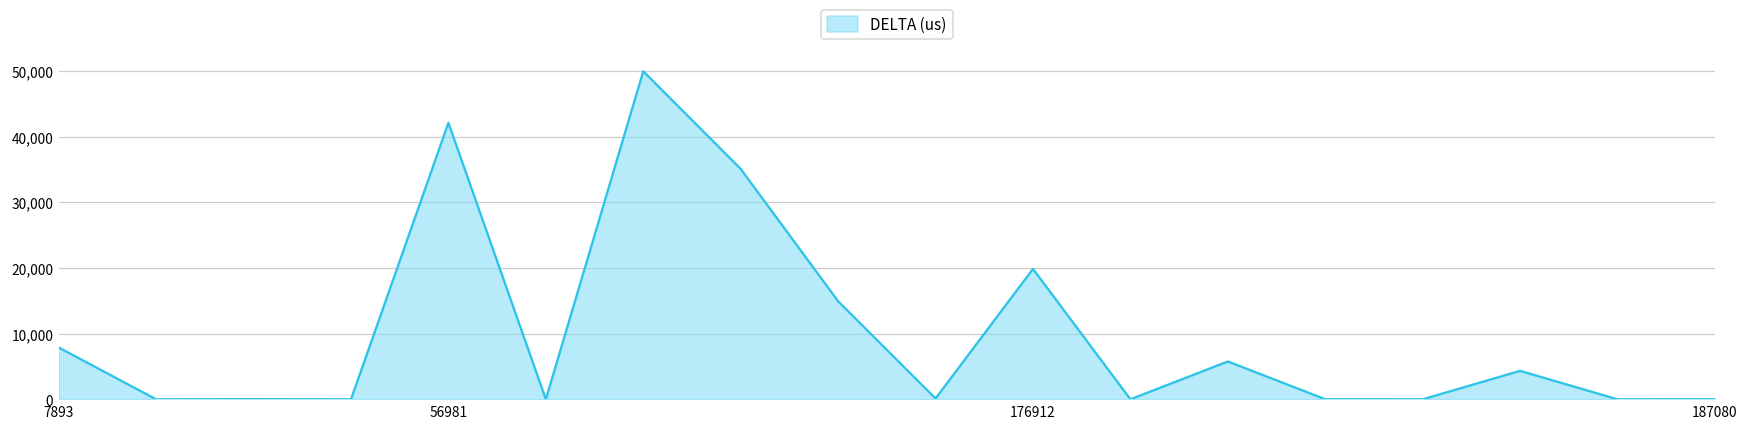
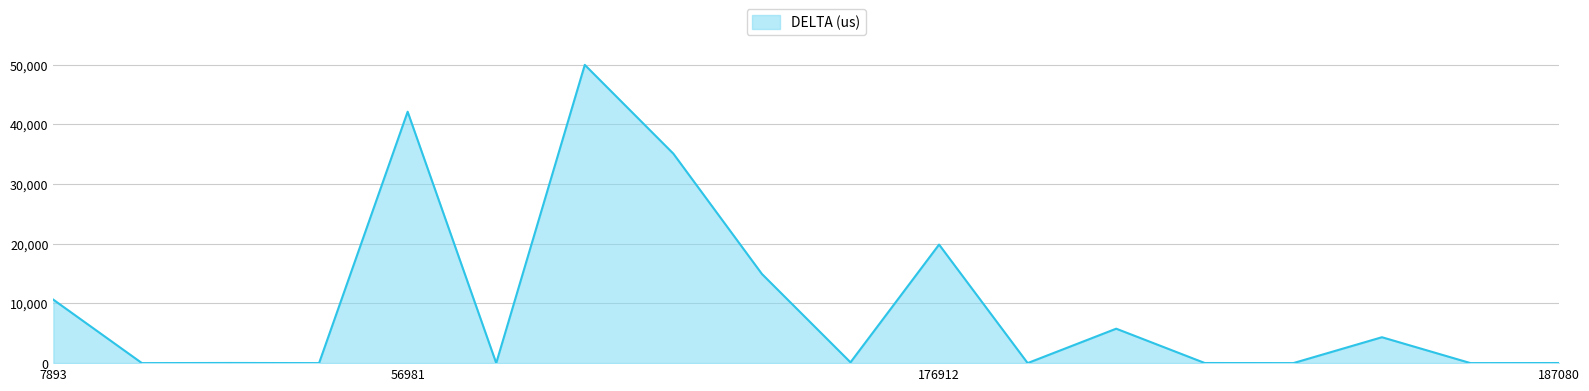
  {
-   "7893": "8,000",
+   "7893": "11,000",
    "56981": "42,000",
    "176912": "20,000",
    "187080": "0"
  }
